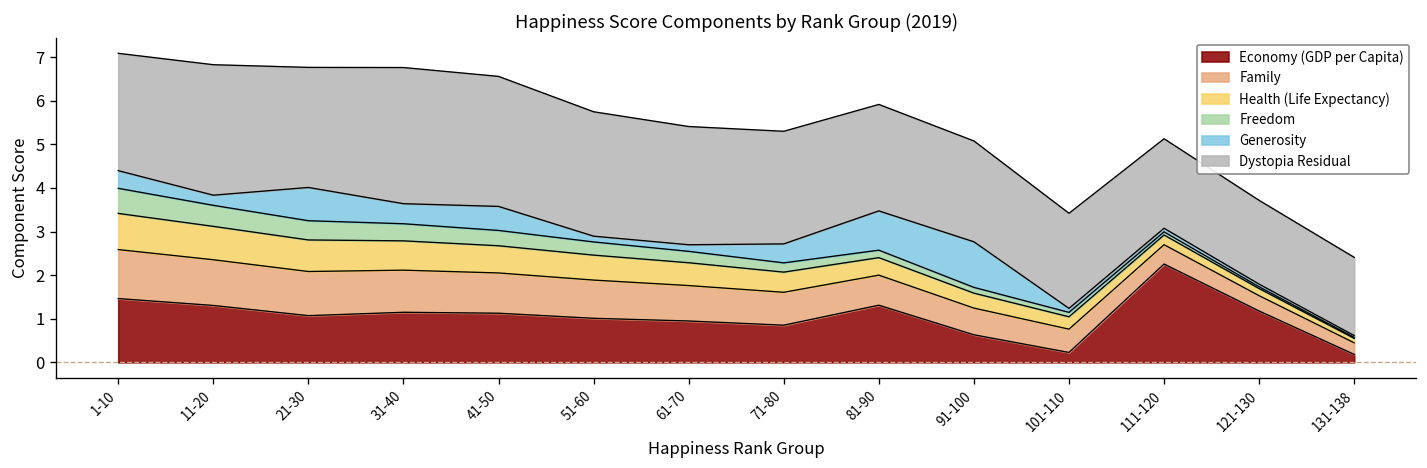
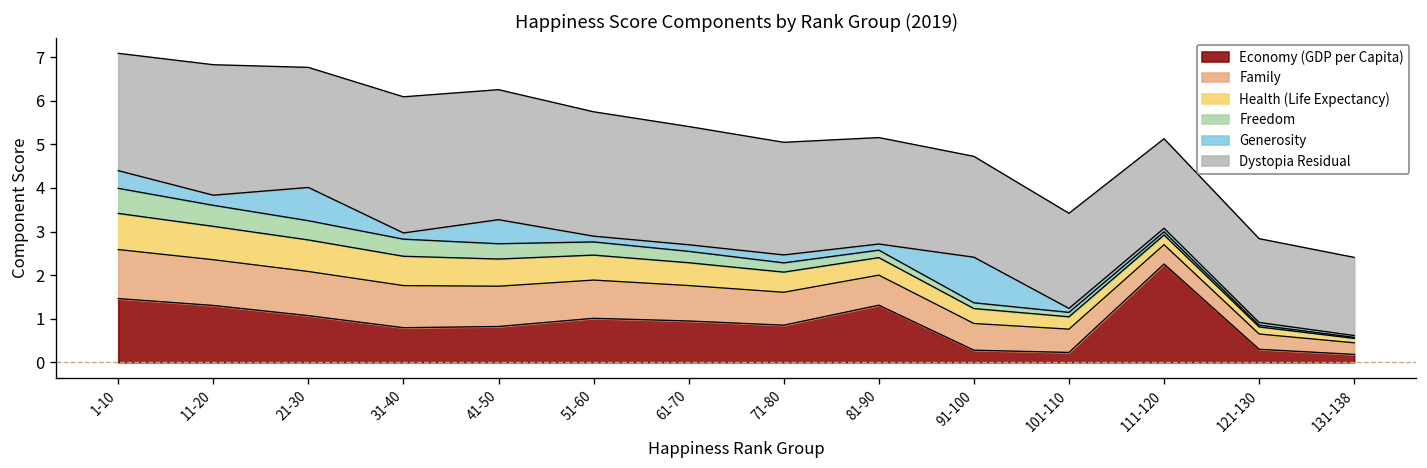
  {
    "Economy (GDP per Capita)": {
      "1-10": 1.5,
      "11-20": 1.3,
      "21-30": 1.1,
-     "31-40": 1.1,
-     "41-50": 1.1,
+     "31-40": 0.8,
+     "41-50": 0.8,
      "51-60": 1.0,
      "61-70": 0.9,
      "71-80": 0.9,
      "81-90": 1.3,
-     "91-100": 0.6,
+     "91-100": 0.3,
      "101-110": 0.2,
      "111-120": 2.3,
-     "121-130": 1.2,
+     "121-130": 0.3,
      "131-138": 0.2
    },
    "Generosity": {
      "1-10": 0.4,
      "11-20": 0.2,
      "21-30": 0.8,
-     "31-40": 0.5,
+     "31-40": 0.1,
      "41-50": 0.6,
      "51-60": 0.1,
      "61-70": 0.2,
-     "71-80": 0.4,
-     "81-90": 0.9,
+     "71-80": 0.2,
+     "81-90": 0.1,
      "91-100": 1.0,
      "101-110": 0.1,
      "111-120": 0.1
    }
  }
